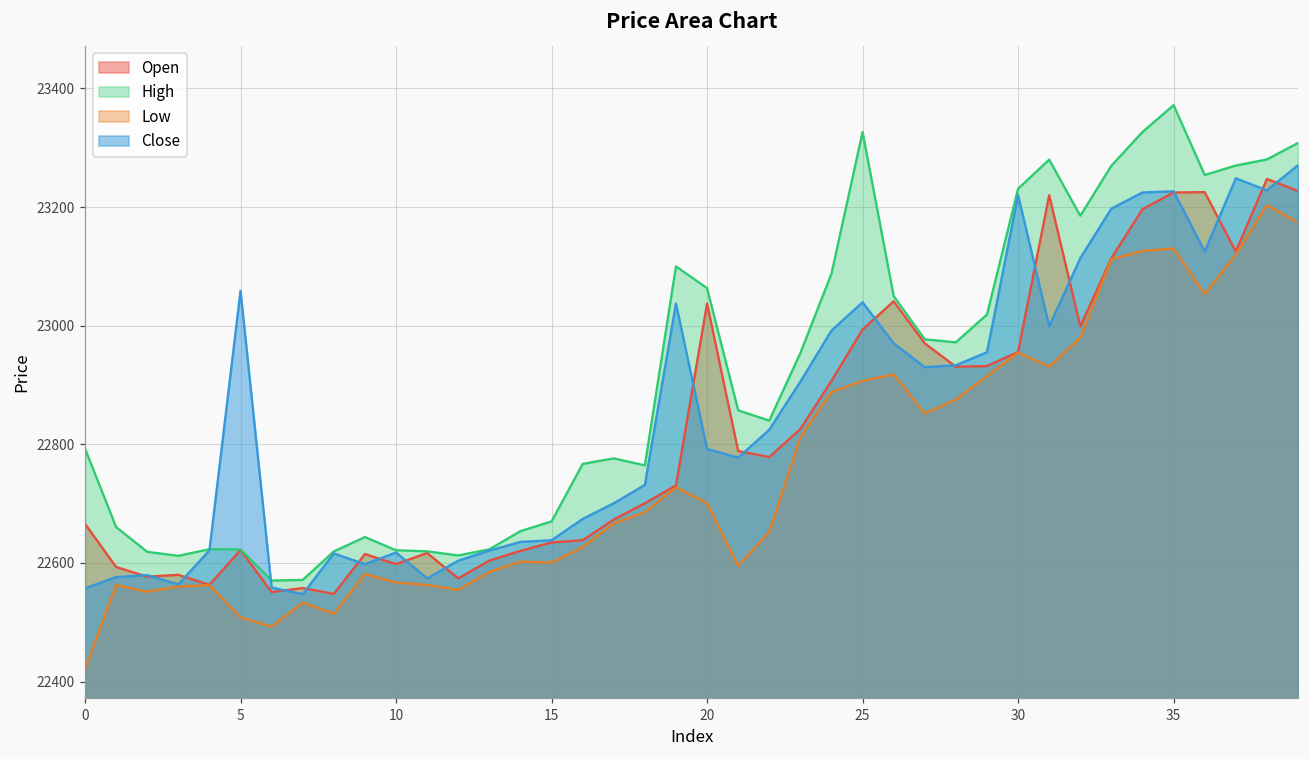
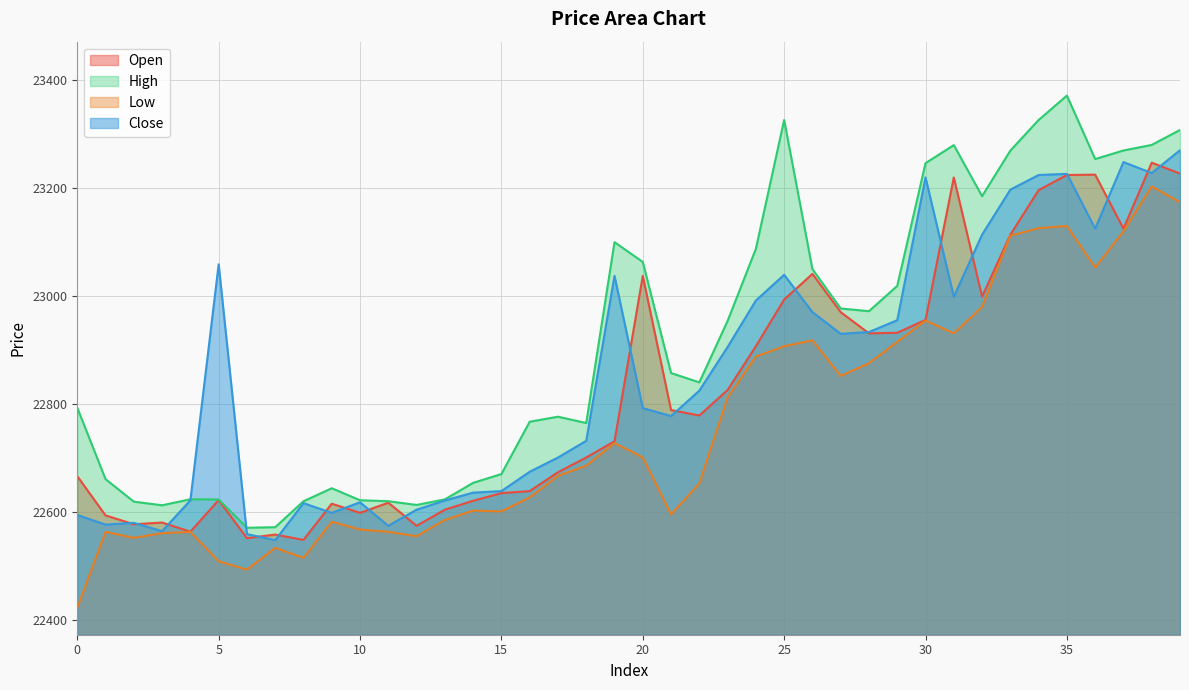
  {
    "High": {
      "0": 22790,
      "15": 22670,
      "20": 23060,
      "25": 23330,
-     "30": 23230,
+     "30": 23250,
      "35": 23370
    },
    "Close": {
-     "0": 22560,
+     "0": 22590,
      "5": 23060,
      "20": 22790,
      "25": 23040,
      "30": 23220
    }
  }
